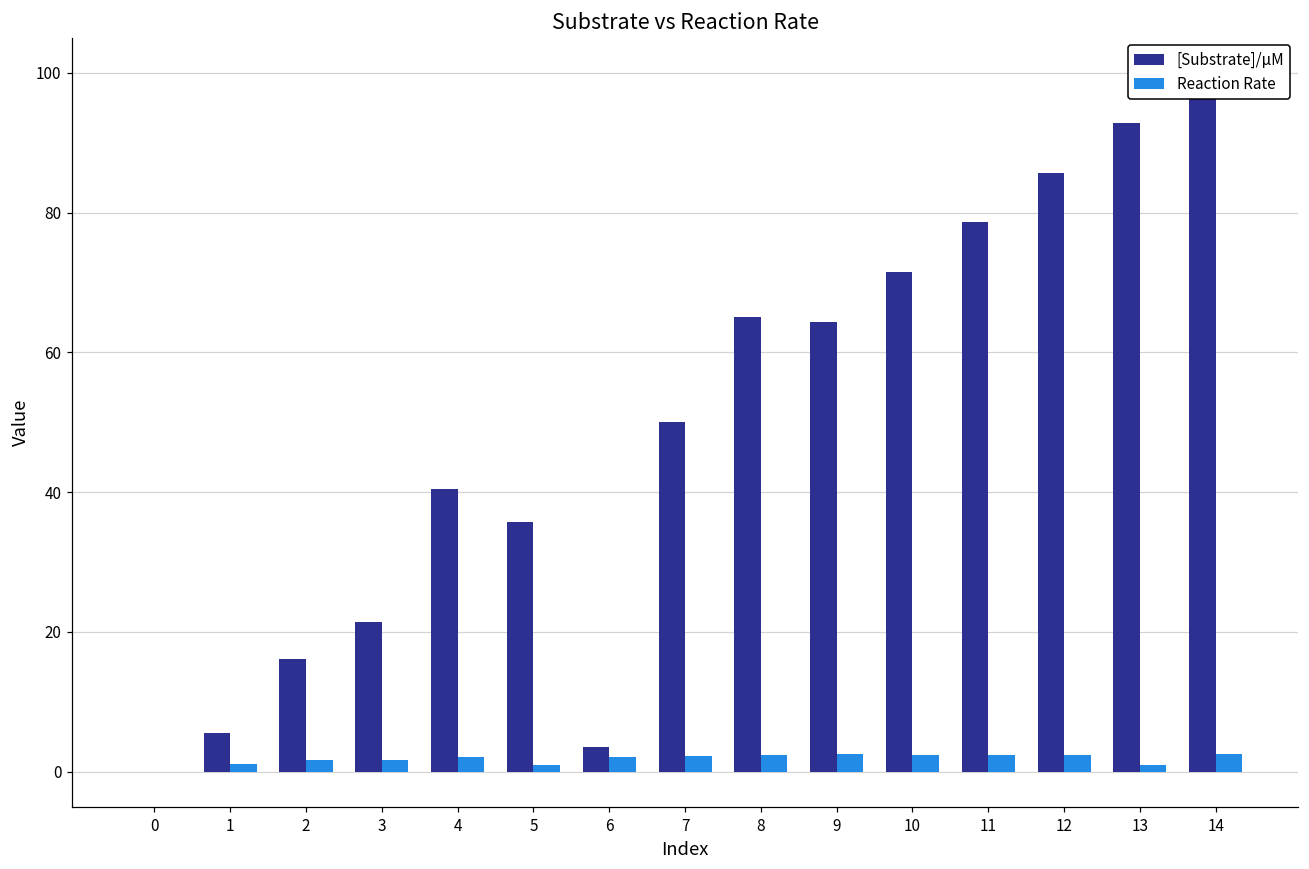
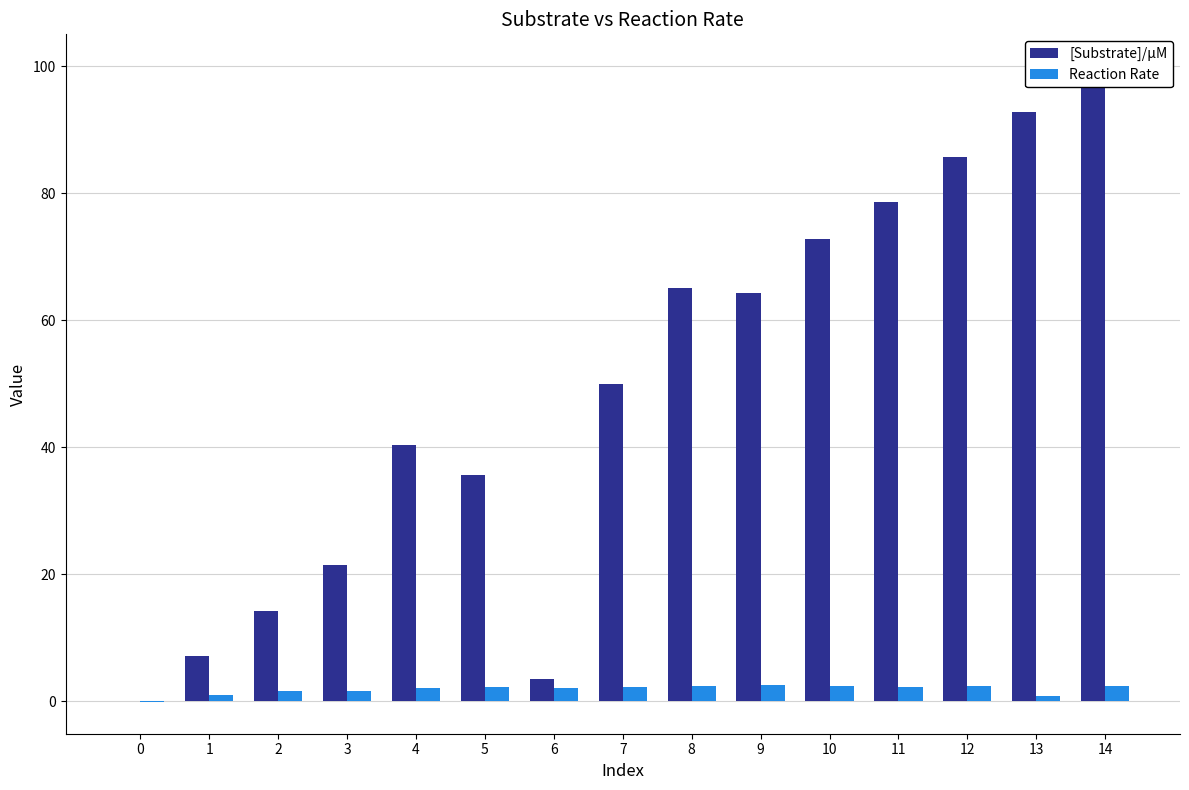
  {
    "[Substrate]/µM": {
      "0": 0,
-     "1": 6,
-     "2": 16,
+     "1": 7,
+     "2": 14,
      "3": 21,
      "4": 40,
      "5": 36,
      "6": 4,
      "7": 50,
      "8": 65,
      "9": 64,
-     "10": 71,
+     "10": 73,
      "11": 79,
      "12": 86,
      "13": 93
    },
    "Reaction Rate": {
      "1": 1,
      "2": 2,
      "3": 2,
      "4": 2,
-     "5": 1,
+     "5": 2,
      "6": 2,
      "7": 2,
      "8": 2,
      "9": 3,
      "10": 2,
      "11": 2,
      "12": 2,
      "13": 1,
      "14": 2
    }
  }
